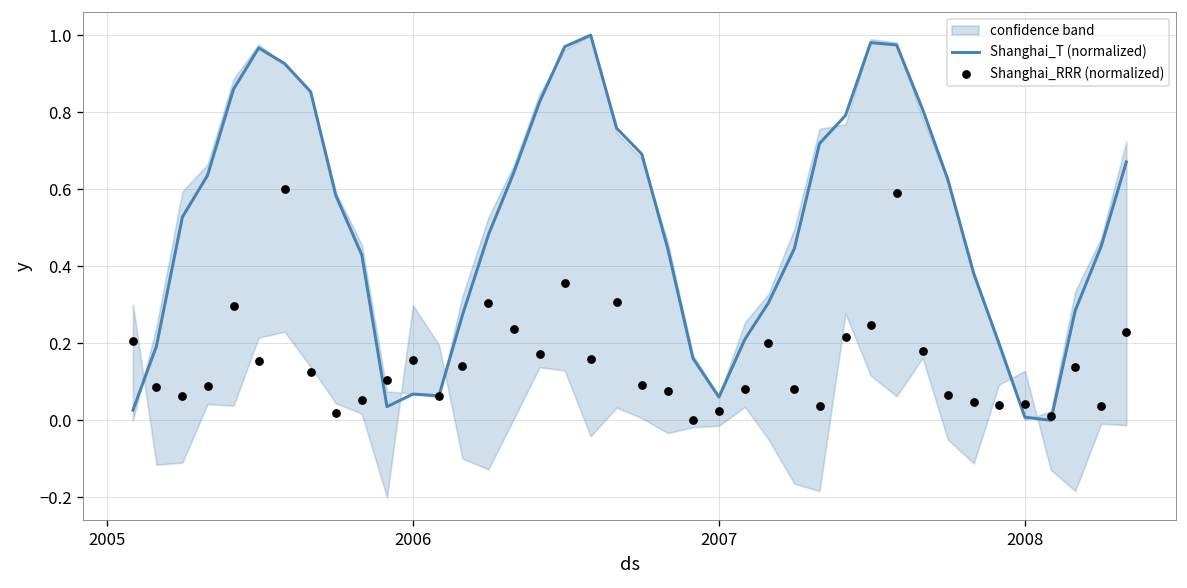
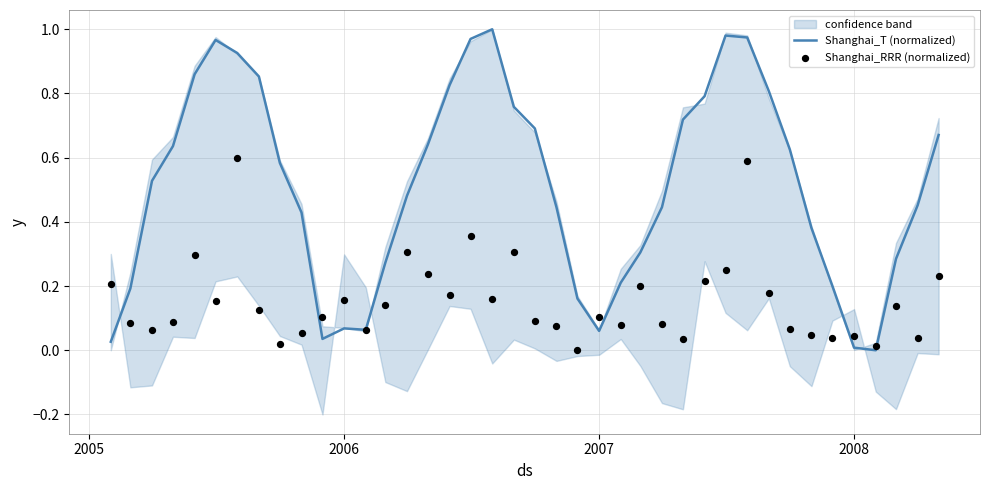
  {
    "Shanghai_RRR (normalized)": {
-     "2007": 0.03
+     "2007": 0.10
    }
  }
